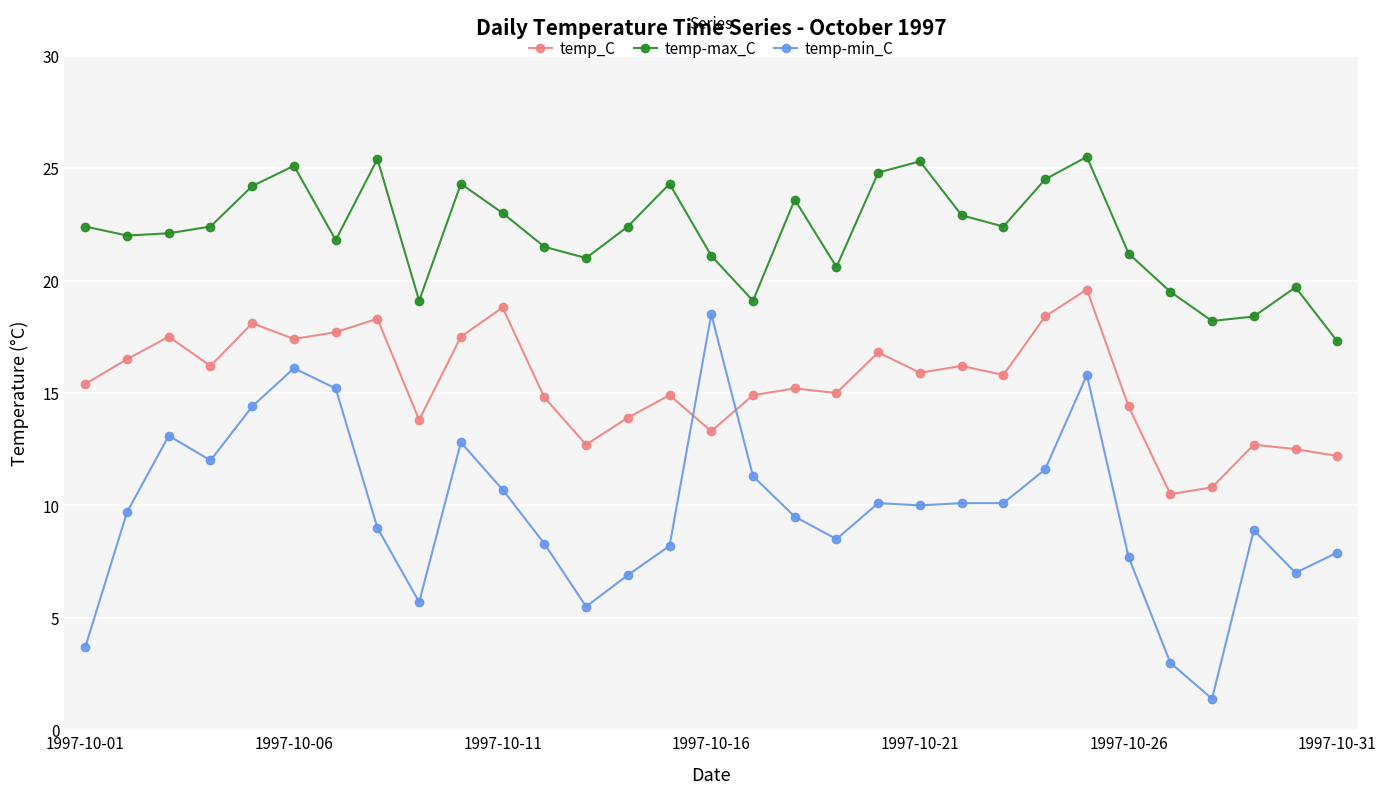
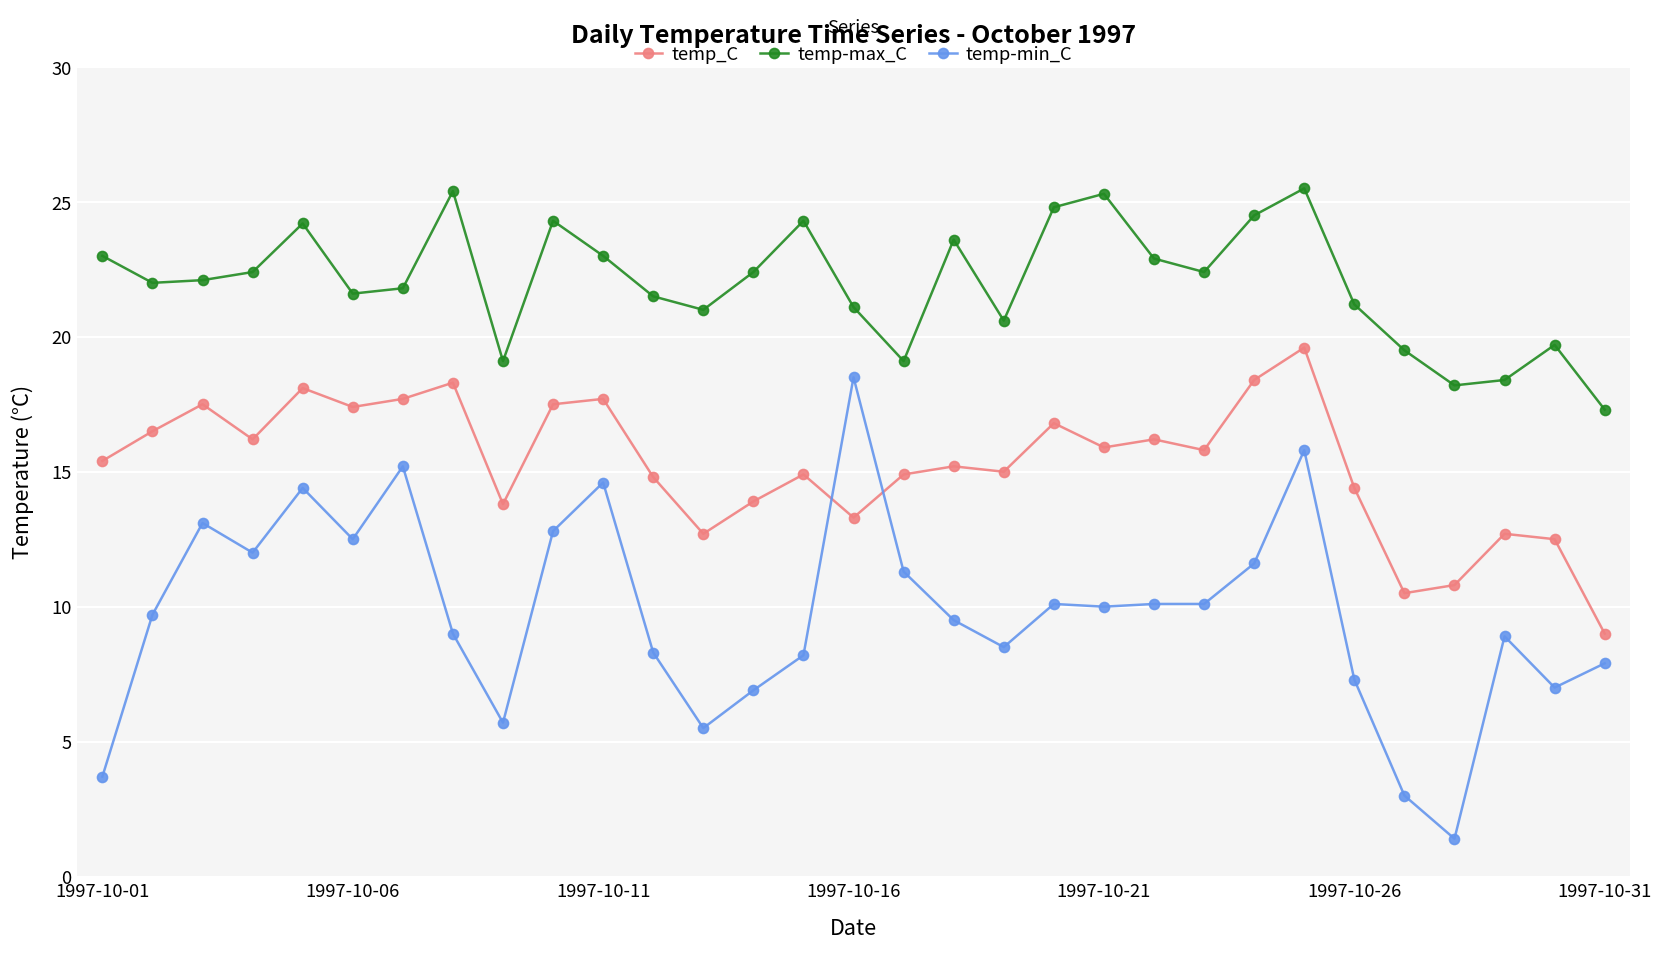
  {
    "temp_C": {
      "1997-10-01": 15.4,
      "1997-10-06": 17.4,
-     "1997-10-11": 18.8,
+     "1997-10-11": 17.7,
      "1997-10-16": 13.3,
      "1997-10-21": 15.9,
      "1997-10-26": 14.4,
-     "1997-10-31": 12.2
+     "1997-10-31": 9.0
    },
    "temp-max_C": {
-     "1997-10-01": 22.4,
-     "1997-10-06": 25.1,
+     "1997-10-01": 23.0,
+     "1997-10-06": 21.6,
      "1997-10-11": 23.0,
      "1997-10-16": 21.1,
      "1997-10-21": 25.3,
      "1997-10-26": 21.2,
      "1997-10-31": 17.3
    },
    "temp-min_C": {
      "1997-10-01": 3.7,
-     "1997-10-06": 16.1,
-     "1997-10-11": 10.7,
+     "1997-10-06": 12.5,
+     "1997-10-11": 14.6,
      "1997-10-16": 18.5,
      "1997-10-21": 10.0,
-     "1997-10-26": 7.7,
+     "1997-10-26": 7.3,
      "1997-10-31": 7.9
    }
  }
